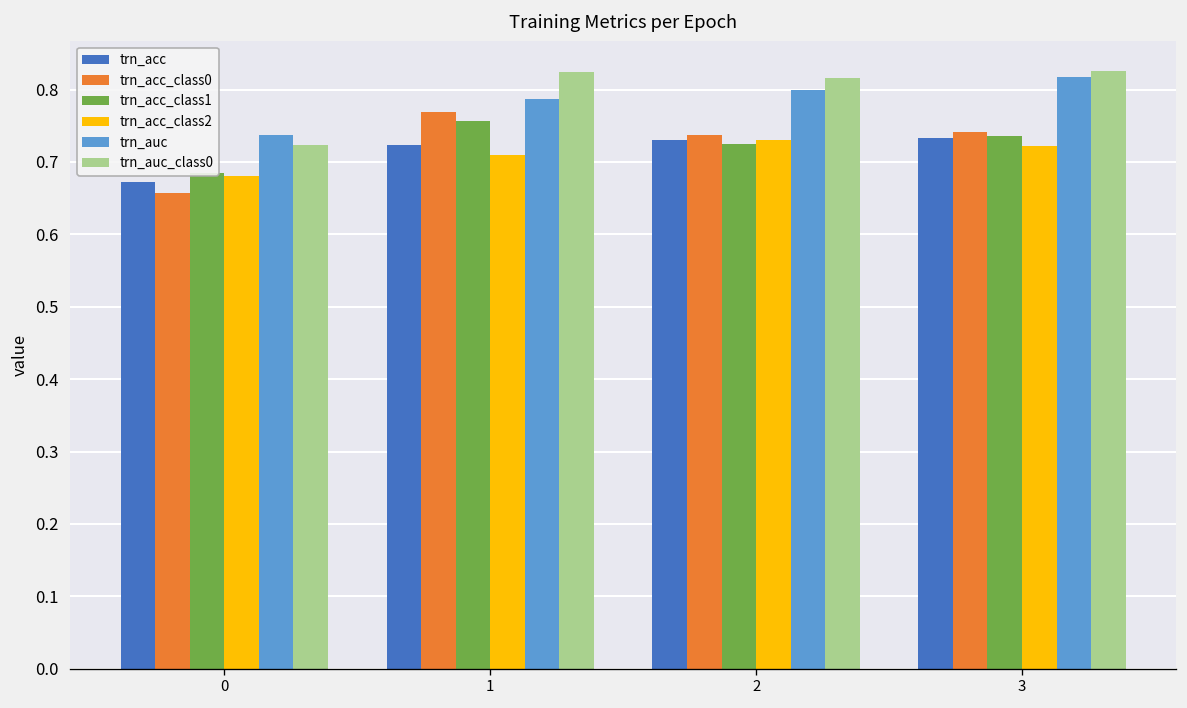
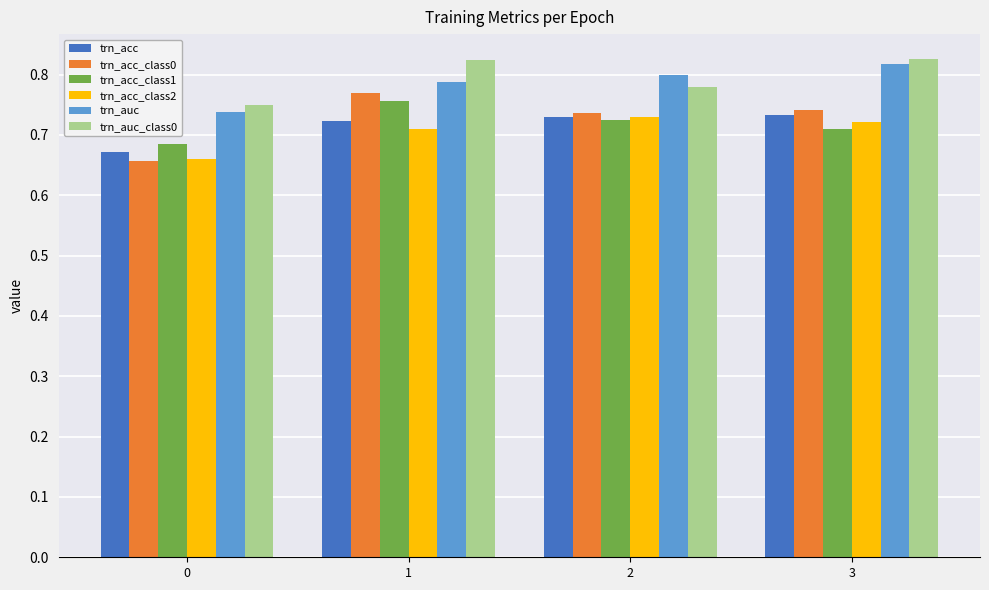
  {
    "trn_acc_class0": {
      "0": 0.66,
      "1": 0.77,
      "2": 0.74,
      "3": 0.74
    },
    "trn_acc_class1": {
      "0": 0.68,
      "1": 0.76,
      "2": 0.72,
-     "3": 0.74
+     "3": 0.71
    },
    "trn_acc_class2": {
-     "0": 0.68,
+     "0": 0.66,
      "1": 0.71,
      "2": 0.73,
      "3": 0.72
    },
    "trn_auc_class0": {
-     "0": 0.72,
+     "0": 0.75,
      "1": 0.82,
-     "2": 0.82,
+     "2": 0.78,
      "3": 0.83
    }
  }
